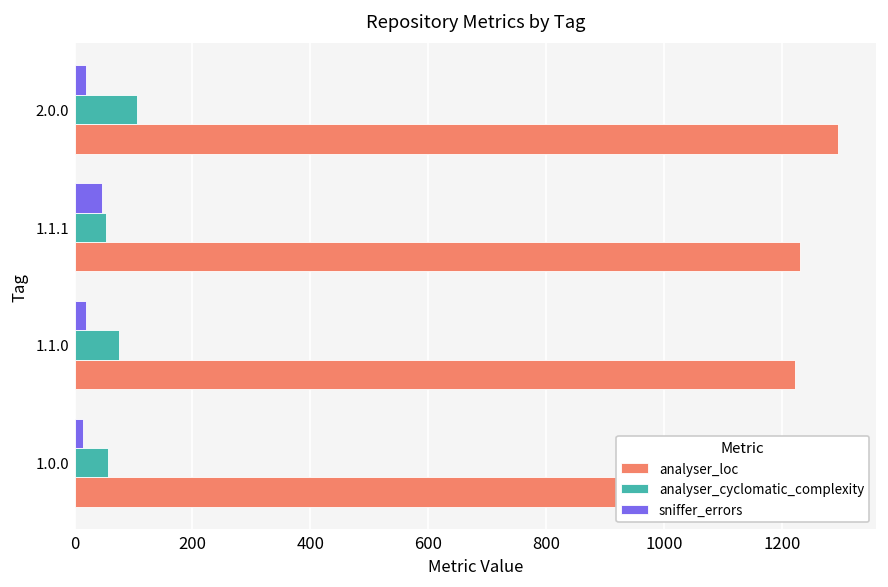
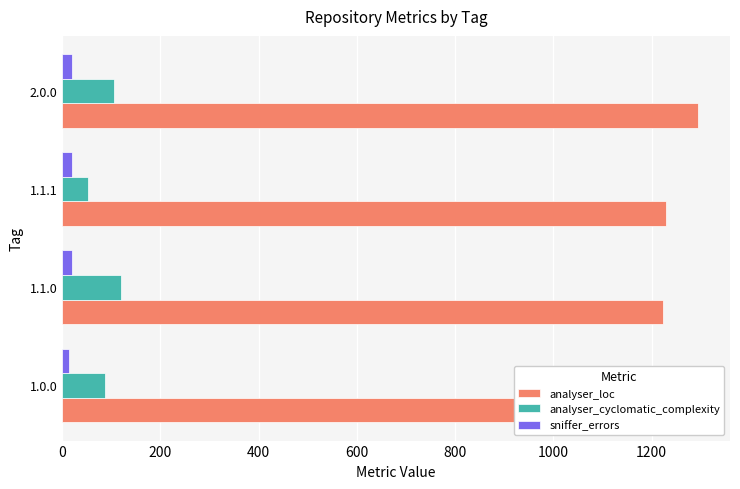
  {
    "analyser_loc": {
      "2.0.0": 1300,
      "1.1.1": 1230,
      "1.1.0": 1220
    },
    "analyser_cyclomatic_complexity": {
      "2.0.0": 110,
      "1.1.1": 50,
-     "1.1.0": 80,
-     "1.0.0": 60
+     "1.1.0": 120,
+     "1.0.0": 90
    },
    "sniffer_errors": {
      "2.0.0": 20,
-     "1.1.1": 50,
+     "1.1.1": 20,
      "1.1.0": 20,
      "1.0.0": 10
    }
  }
